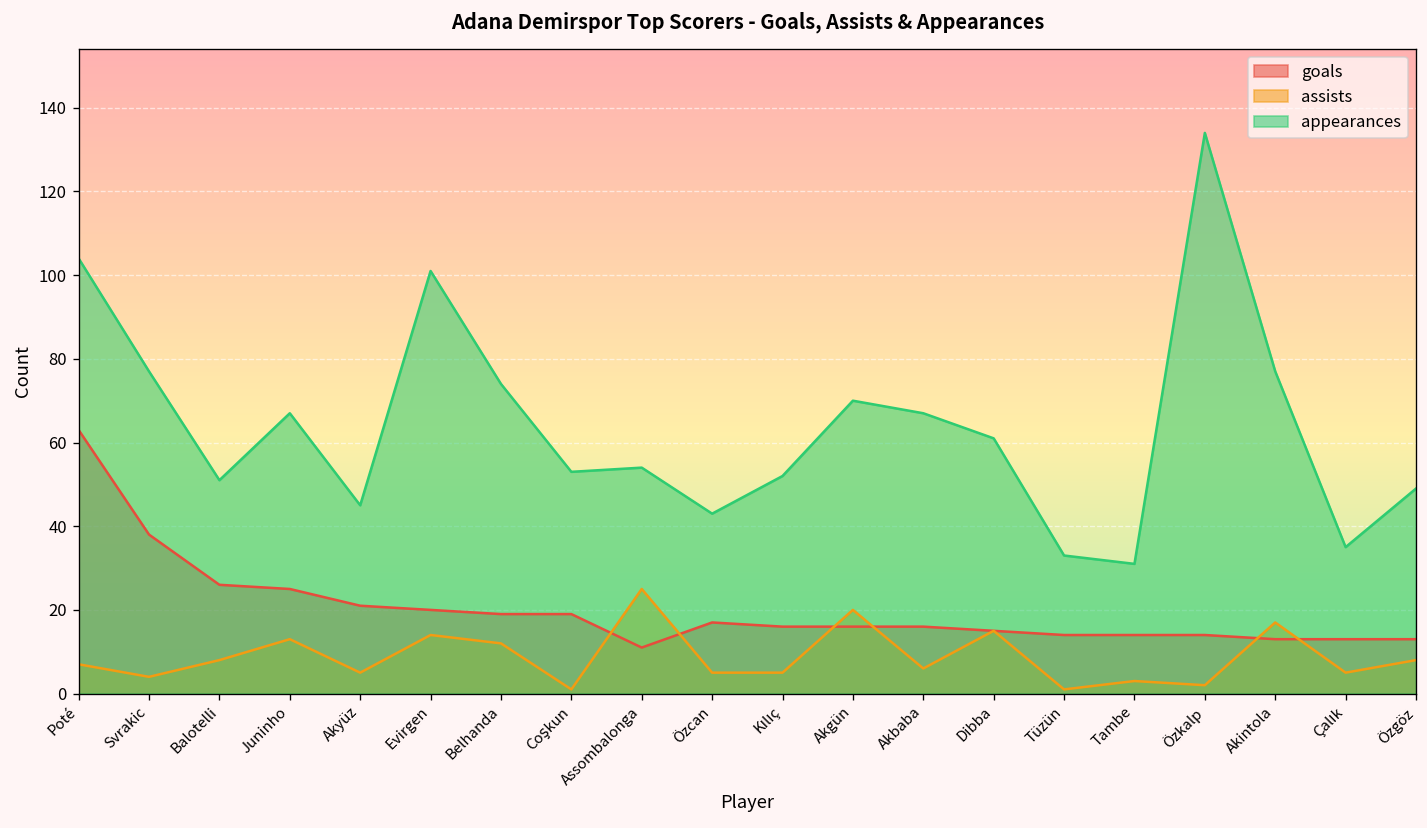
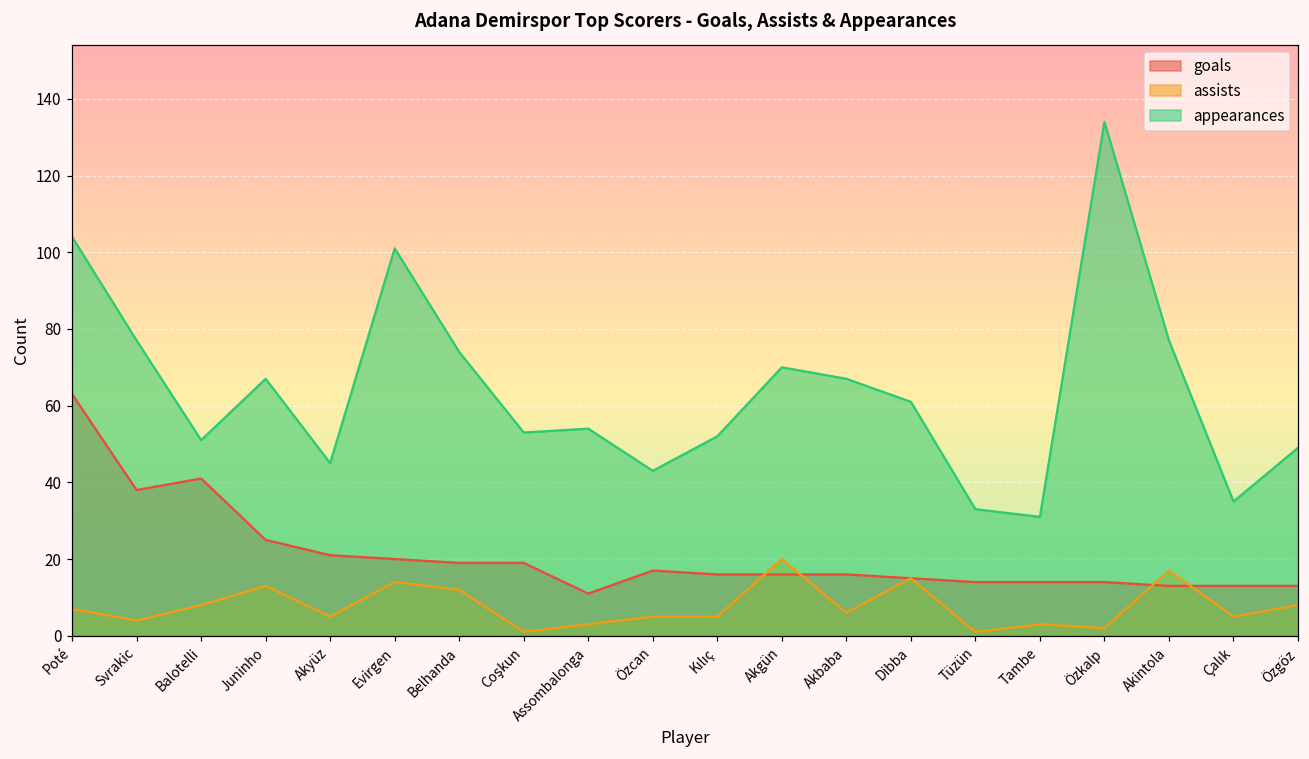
  {
    "goals": {
      "Poté": 63,
      "Svrakic": 38,
-     "Balotelli": 26,
+     "Balotelli": 41,
      "Juninho": 25,
      "Akyüz": 21,
      "Evirgen": 20,
      "Belhanda": 19,
      "Coşkun": 19,
      "Assombalonga": 11,
      "Özcan": 17,
      "Kılıç": 16,
      "Akgün": 16,
      "Akbaba": 16,
      "Tüzün": 14,
      "Tambe": 14,
      "Özkalp": 14,
      "Akintola": 13,
      "Çalık": 13,
      "Özgöz": 13
    },
    "assists": {
      "Poté": 7,
      "Svrakic": 4,
      "Balotelli": 8,
      "Juninho": 13,
      "Akyüz": 5,
      "Evirgen": 14,
      "Belhanda": 12,
      "Coşkun": 1,
-     "Assombalonga": 25,
+     "Assombalonga": 3,
      "Özcan": 5,
      "Kılıç": 5,
      "Akgün": 20,
      "Akbaba": 6,
      "Tüzün": 1,
      "Tambe": 3,
      "Özkalp": 2,
      "Akintola": 17,
      "Çalık": 5,
      "Özgöz": 8
    },
    "appearances": {
      "Poté": 104,
      "Svrakic": 77,
      "Balotelli": 51,
      "Juninho": 67,
      "Akyüz": 45,
      "Evirgen": 101,
      "Belhanda": 74,
      "Coşkun": 53,
      "Assombalonga": 54,
      "Özcan": 43,
      "Kılıç": 52,
      "Akgün": 70,
      "Akbaba": 67,
      "Dibba": 61,
      "Tüzün": 33,
      "Tambe": 31,
      "Özkalp": 134,
      "Akintola": 77,
      "Çalık": 35,
      "Özgöz": 49
    }
  }
